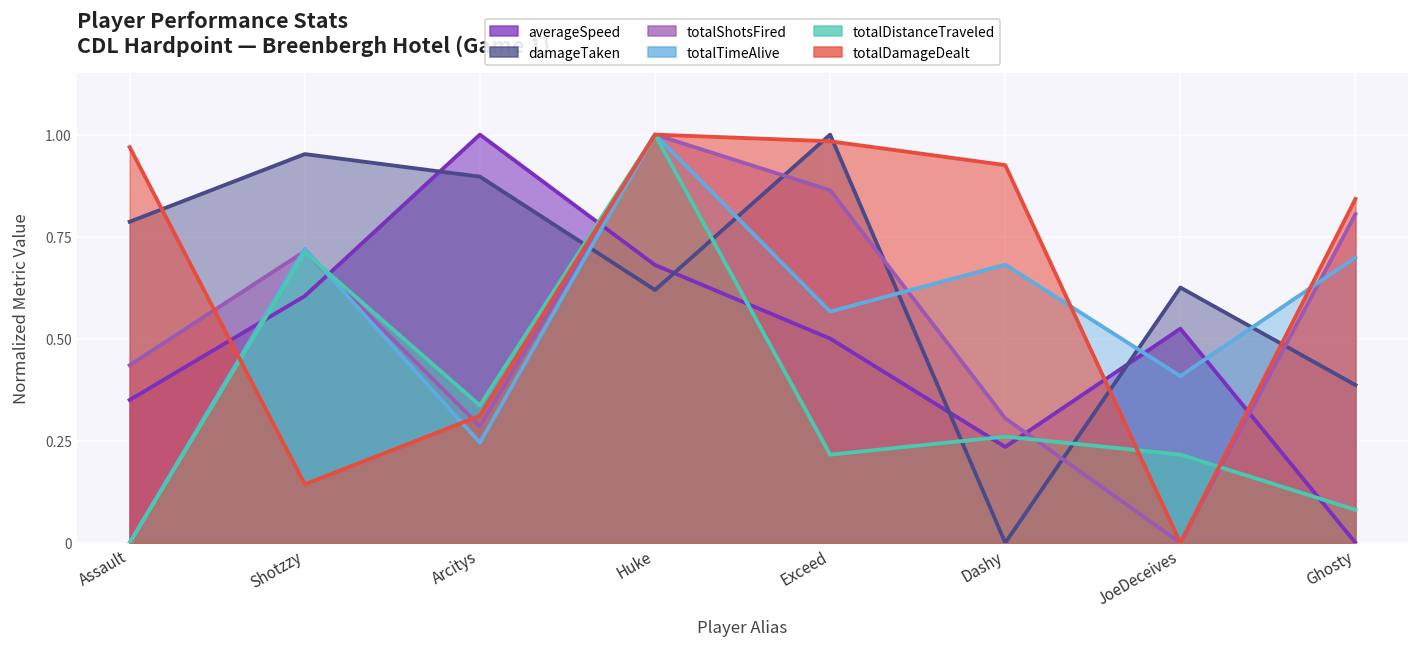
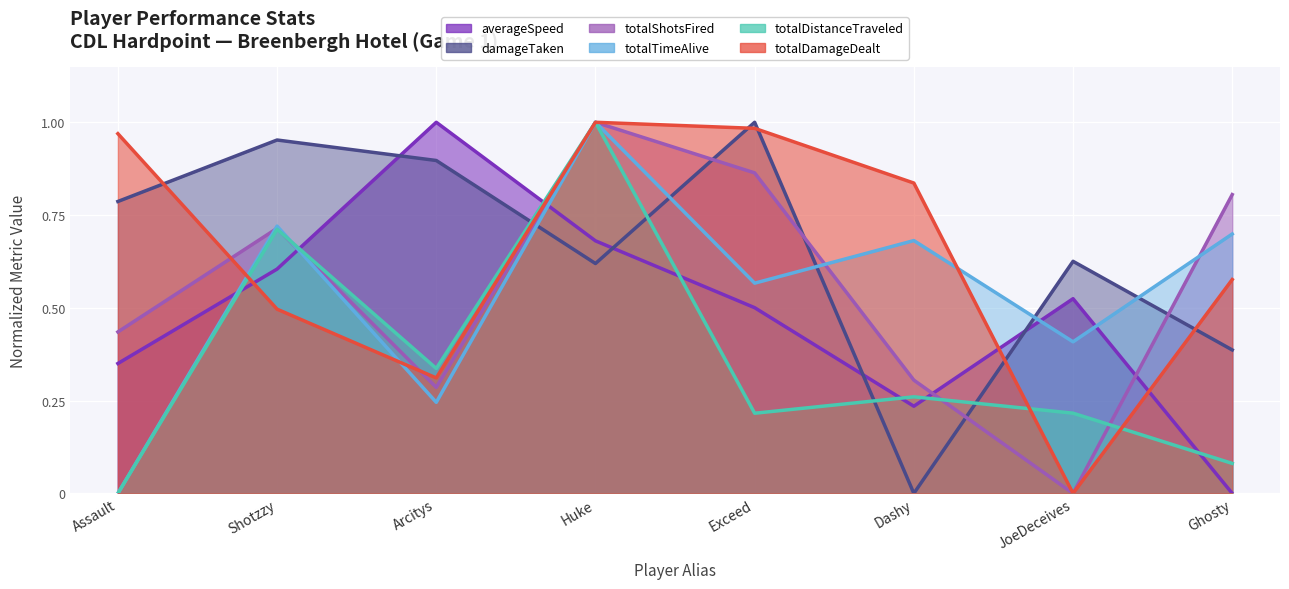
  {
    "totalDamageDealt": {
      "Assault": 0.97,
-     "Shotzzy": 0.14,
+     "Shotzzy": 0.50,
      "Arcitys": 0.31,
      "Exceed": 0.98,
-     "Dashy": 0.93,
-     "Ghosty": 0.84
+     "Dashy": 0.84,
+     "Ghosty": 0.58
    }
  }
